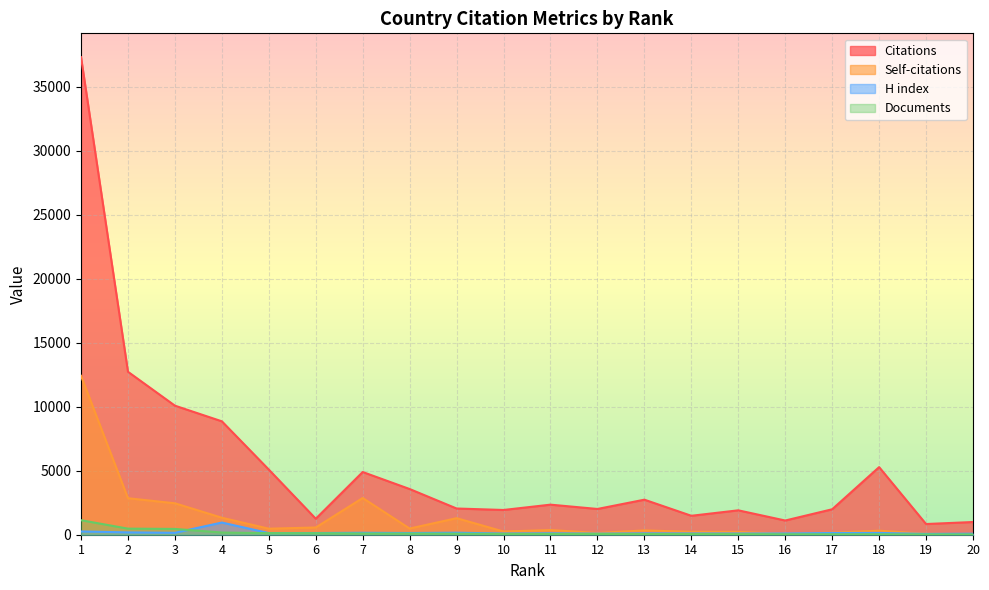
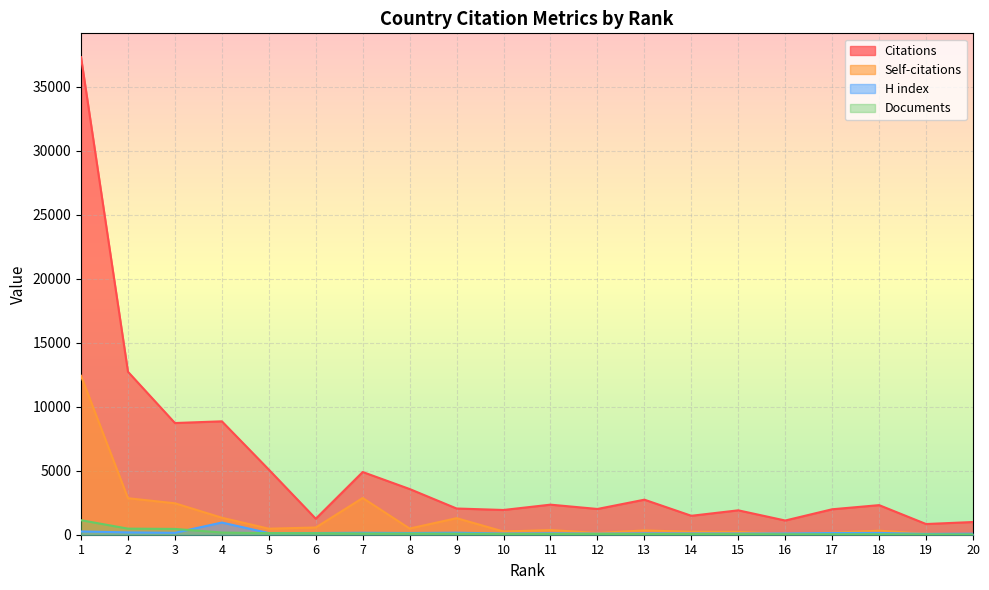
  {
    "Citations": {
      "1": 37300,
      "2": 12700,
-     "3": 10100,
+     "3": 8700,
      "4": 8900,
      "5": 5100,
      "6": 1300,
      "7": 4900,
      "8": 3600,
      "9": 2000,
      "10": 1900,
      "11": 2400,
      "12": 2000,
      "13": 2700,
      "14": 1500,
      "15": 1900,
      "16": 1100,
      "17": 2000,
-     "18": 5300,
+     "18": 2300,
      "19": 800,
      "20": 1000
    },
    "Self-citations": {
      "1": 12400,
      "2": 2900,
      "3": 2500,
      "4": 1300,
      "5": 500,
      "6": 600,
      "7": 2900,
      "8": 500,
      "9": 1300,
      "11": 400,
      "13": 300
    },
    "H index": {
      "1": 300,
      "2": 200,
      "3": 200,
      "4": 1000
    },
    "Documents": {
      "1": 1100,
      "2": 500,
      "3": 500,
      "4": 200
    }
  }
